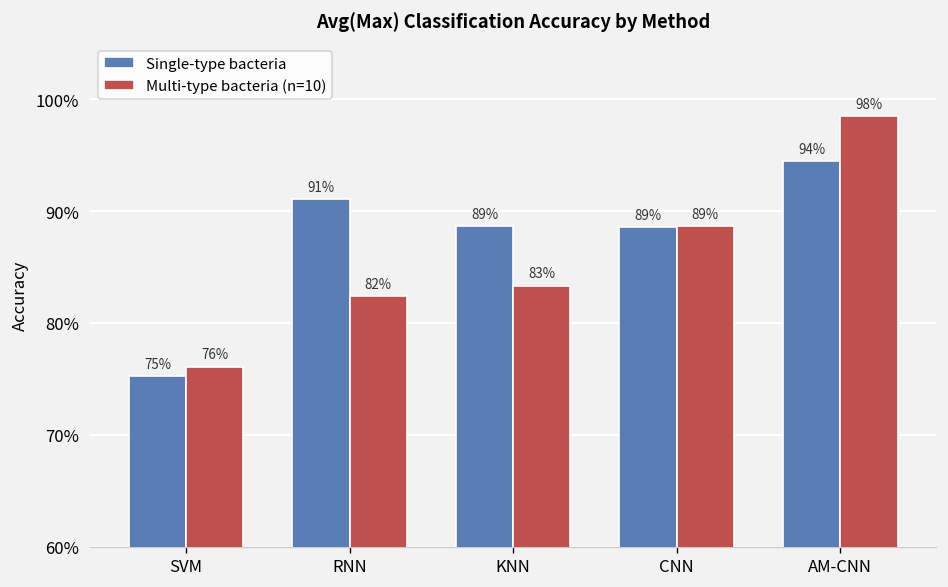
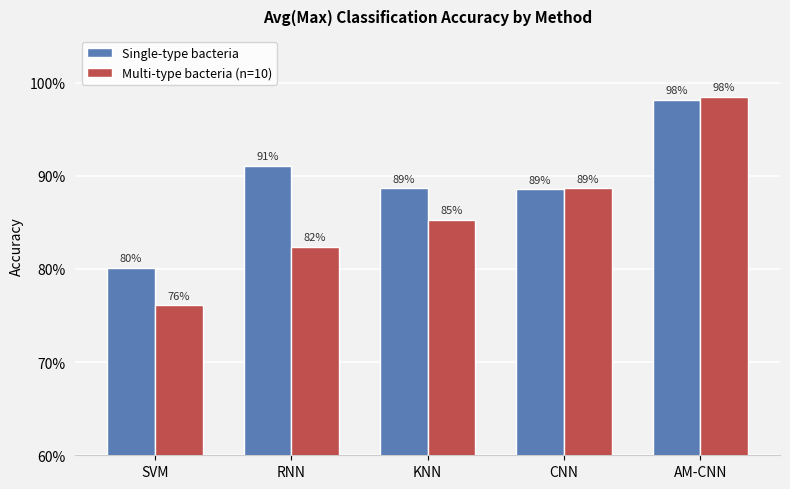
  {
    "Single-type bacteria": {
-     "SVM": "75%",
+     "SVM": "80%",
      "RNN": "91%",
      "KNN": "89%",
      "CNN": "89%",
-     "AM-CNN": "94%"
+     "AM-CNN": "98%"
    },
    "Multi-type bacteria (n=10)": {
      "SVM": "76%",
      "RNN": "82%",
-     "KNN": "83%",
+     "KNN": "85%",
      "CNN": "89%",
      "AM-CNN": "98%"
    }
  }
